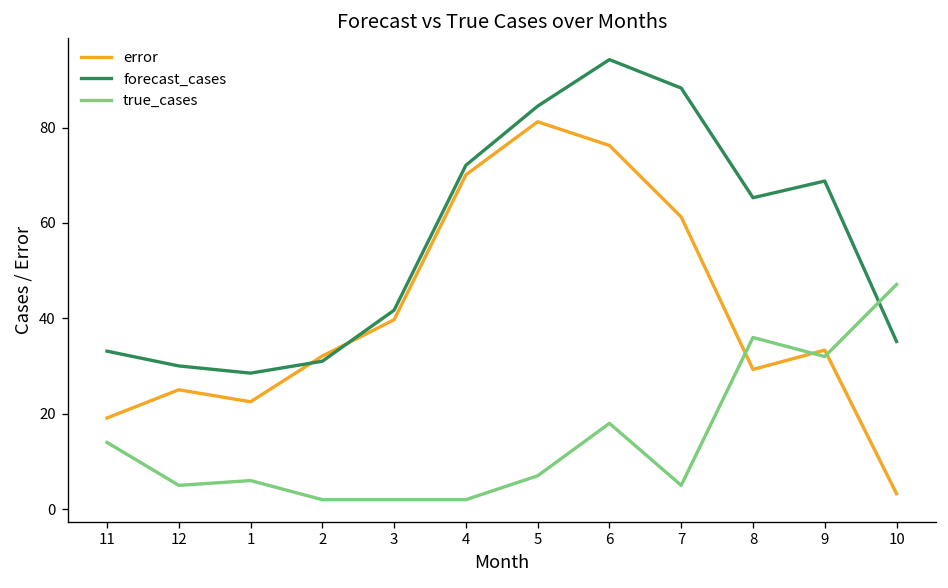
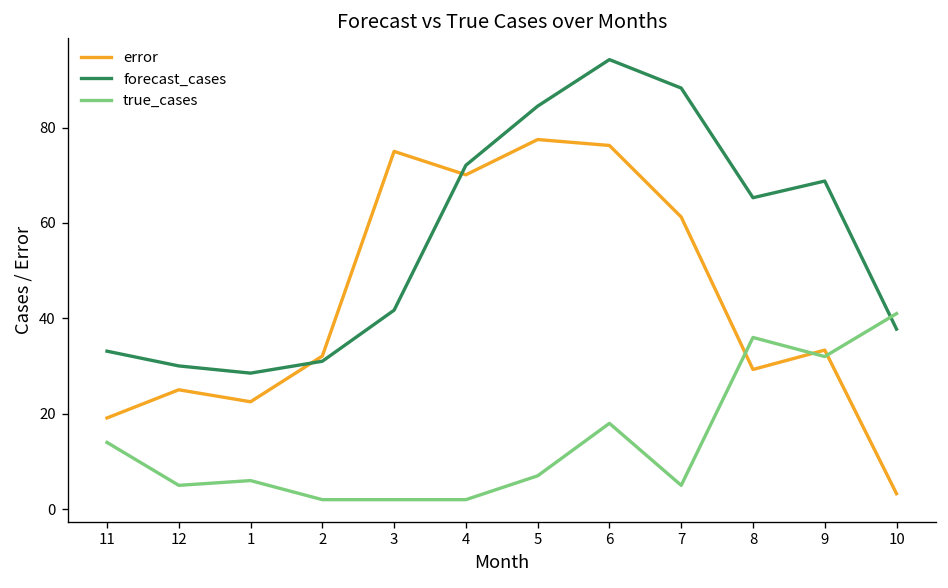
  {
    "error": {
      "11": 19,
      "12": 25,
      "1": 23,
      "2": 32,
-     "3": 40,
+     "3": 75,
      "4": 70,
-     "5": 81,
+     "5": 77,
      "6": 76,
      "7": 61,
      "8": 29,
      "9": 33,
      "10": 3
    },
    "forecast_cases": {
      "11": 33,
      "12": 30,
      "1": 29,
      "2": 31,
      "3": 42,
      "4": 72,
      "5": 84,
      "6": 94,
      "7": 88,
      "8": 65,
      "9": 69,
-     "10": 35
+     "10": 38
    },
    "true_cases": {
      "11": 14,
      "12": 5,
      "1": 6,
      "2": 2,
      "3": 2,
      "4": 2,
      "5": 7,
      "6": 18,
      "7": 5,
      "8": 36,
      "9": 32,
-     "10": 47
+     "10": 41
    }
  }
